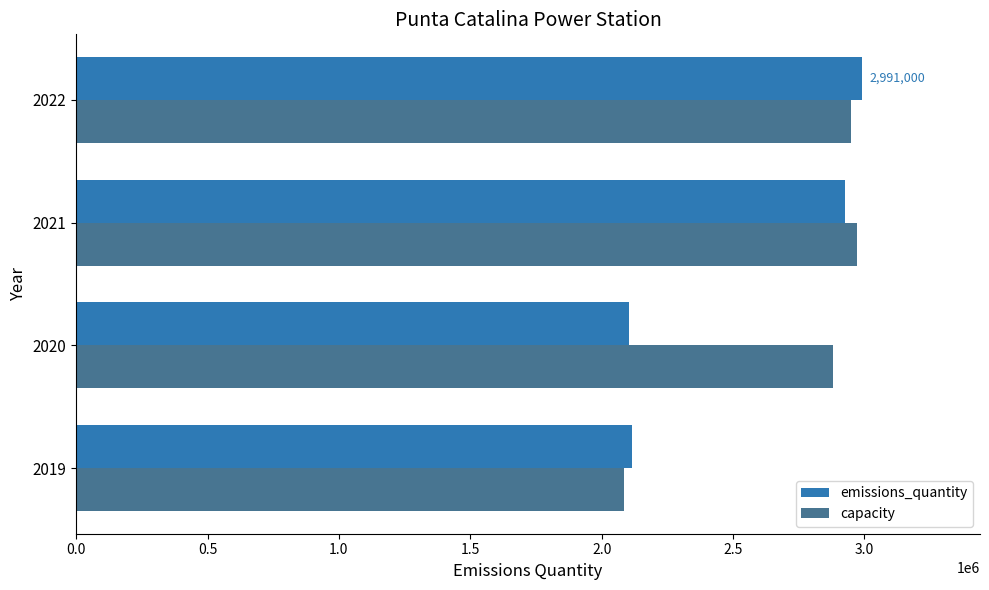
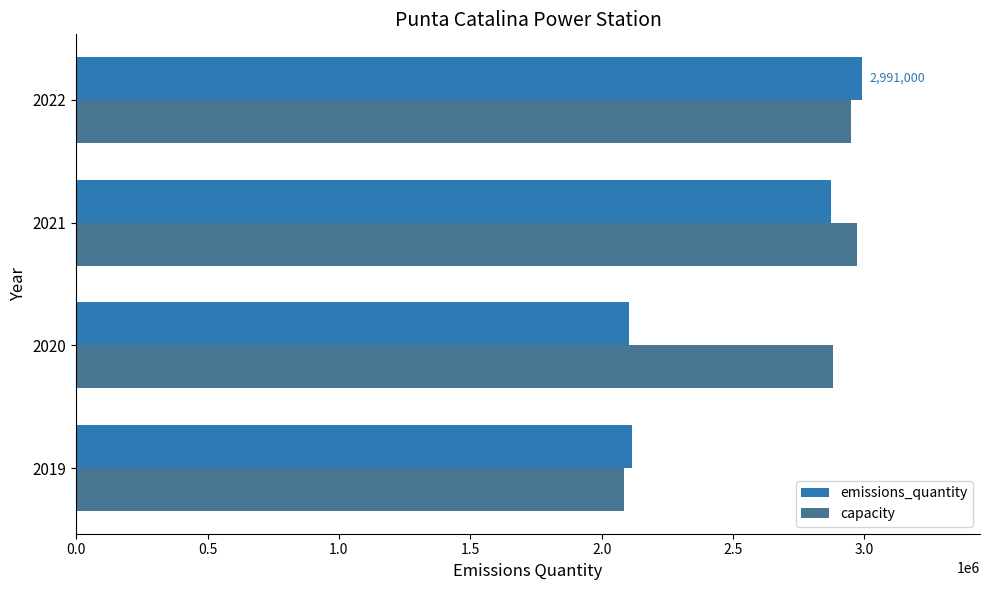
  {
    "emissions_quantity": {
-     "2021": 2920000,
+     "2021": 2870000,
      "2020": 2100000,
      "2019": 2110000
    },
    "capacity": {
      "2022": 2950000,
      "2021": 2970000,
      "2020": 2880000,
      "2019": 2080000
    }
  }
